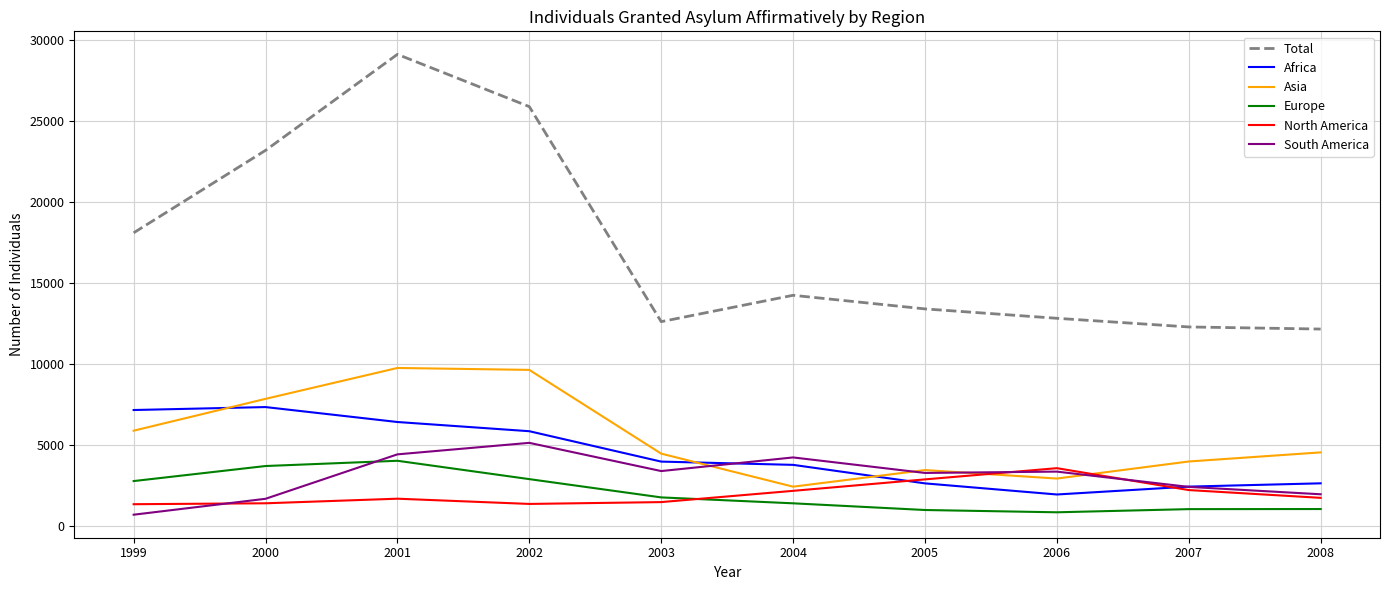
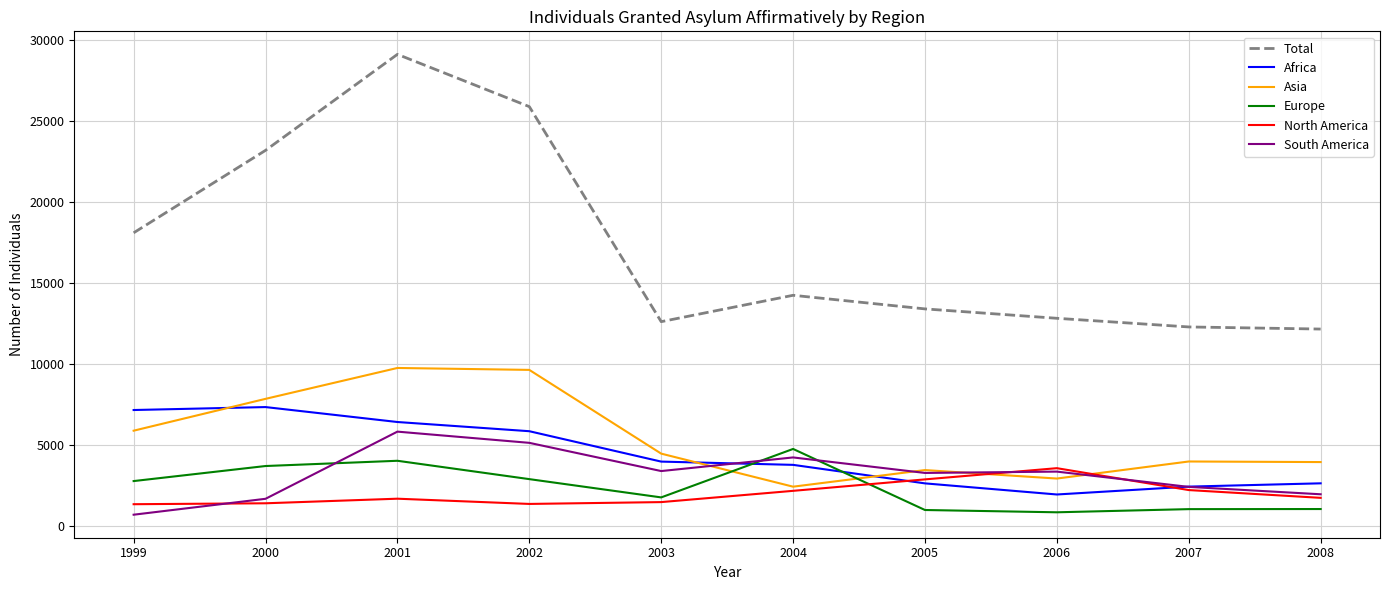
  {
    "Total": {
      "1999": 18100,
      "2000": 23200,
      "2001": 29100,
      "2002": 25900,
      "2003": 12600,
      "2004": 14300,
      "2005": 13400,
      "2006": 12900,
      "2007": 12300,
      "2008": 12200
    },
    "Africa": {
      "1999": 7200,
      "2000": 7400,
      "2001": 6400,
      "2002": 5900,
      "2003": 4000,
      "2004": 3800,
      "2005": 2700,
      "2006": 2000,
      "2008": 2700
    },
    "Asia": {
      "1999": 5900,
      "2000": 7900,
      "2001": 9800,
      "2002": 9700,
      "2003": 4500,
      "2004": 2500,
      "2005": 3500,
      "2006": 3000,
      "2007": 4000,
-     "2008": 4600
+     "2008": 4000
    },
    "Europe": {
      "1999": 2800,
      "2000": 3700,
      "2001": 4100,
      "2002": 2900,
      "2003": 1800,
-     "2004": 1400,
+     "2004": 4800,
      "2005": 1000,
      "2006": 900,
      "2007": 1100,
      "2008": 1100
    },
    "North America": {
      "1999": 1400,
      "2000": 1400,
      "2001": 1700,
      "2002": 1400,
      "2003": 1500,
      "2004": 2200,
      "2005": 2900,
      "2006": 3600,
      "2007": 2200,
      "2008": 1800
    },
    "South America": {
      "1999": 700,
      "2000": 1700,
-     "2001": 4500,
+     "2001": 5900,
      "2002": 5200,
      "2003": 3400,
      "2004": 4300,
      "2005": 3300,
      "2006": 3400,
      "2008": 2000
    }
  }
